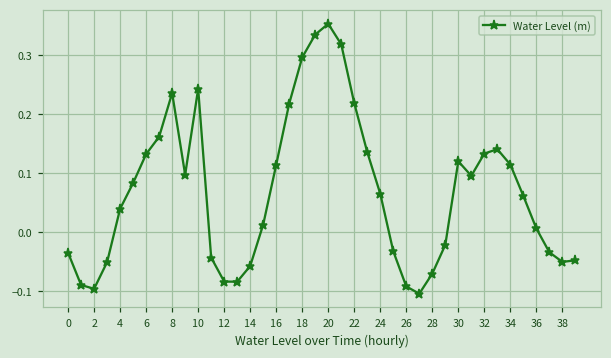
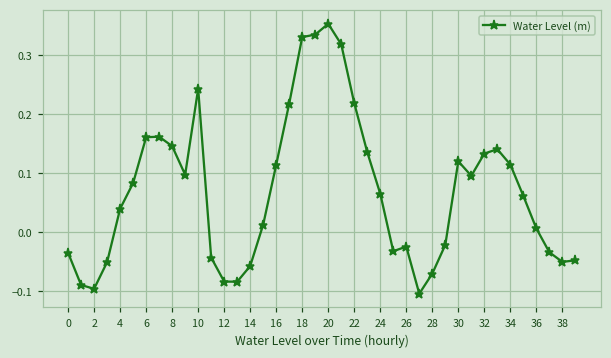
  {
    "0": -0.04,
    "2": -0.10,
    "4": 0.04,
-   "6": 0.13,
-   "8": 0.24,
+   "6": 0.16,
+   "8": 0.15,
    "10": 0.24,
    "12": -0.08,
    "14": -0.06,
    "16": 0.11,
-   "18": 0.30,
+   "18": 0.33,
    "20": 0.35,
    "22": 0.22,
    "24": 0.06,
-   "26": -0.09,
+   "26": -0.02,
    "28": -0.07,
    "30": 0.12,
    "32": 0.13,
    "34": 0.11,
    "36": 0.01,
    "38": -0.05
  }
